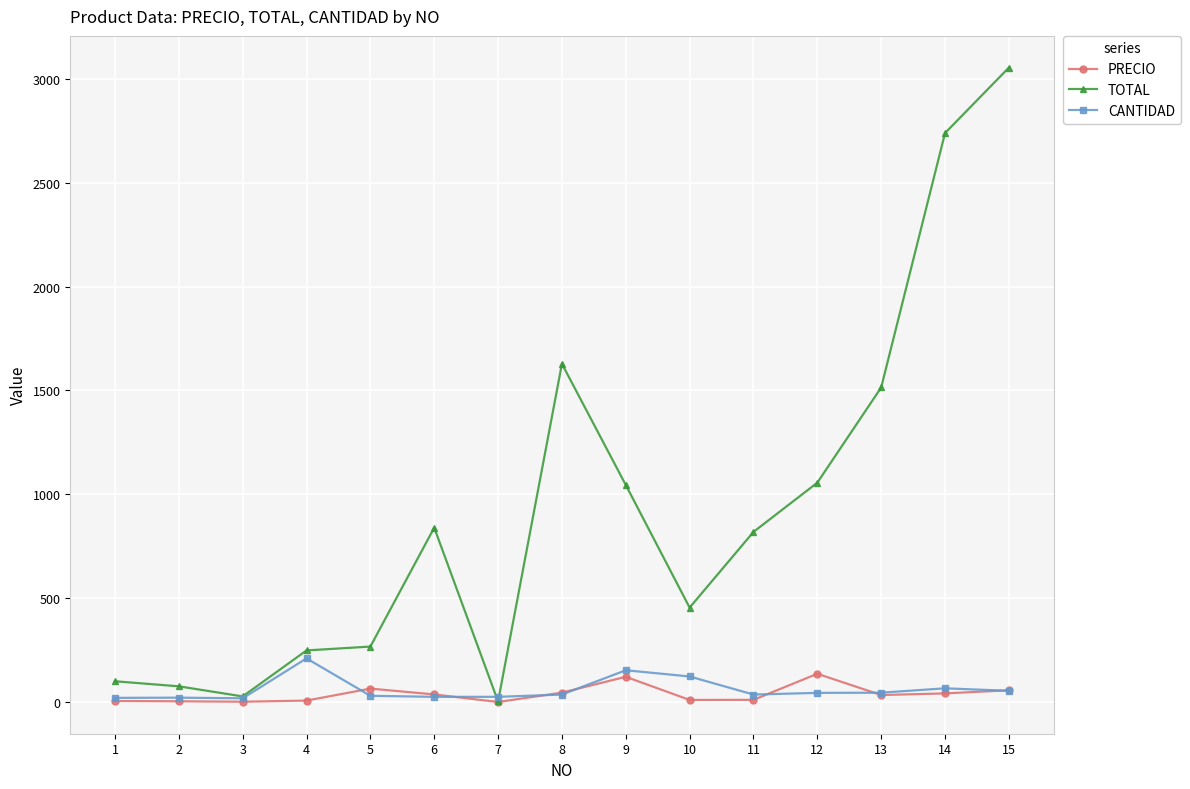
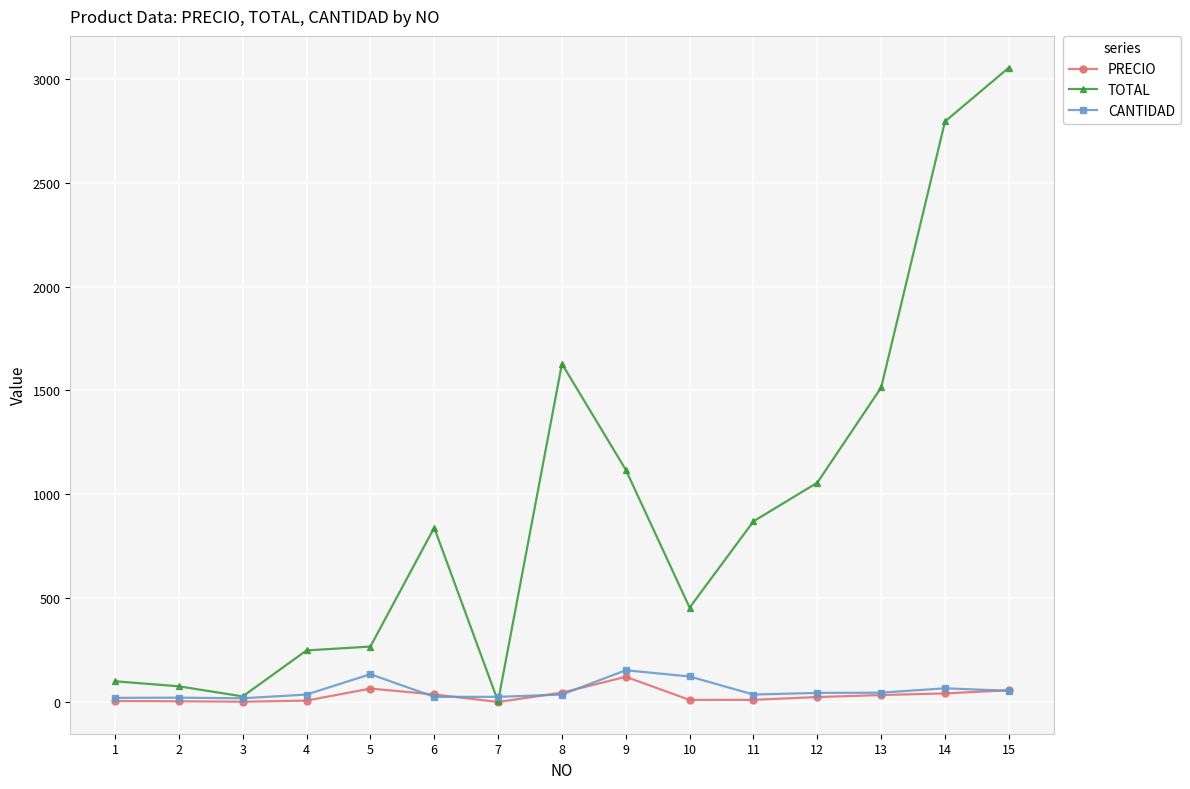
  {
    "PRECIO": {
      "1": 10,
      "2": 0,
      "3": 0,
      "4": 10,
      "5": 60,
      "9": 120,
      "10": 10,
      "11": 10,
-     "12": 140,
+     "12": 20,
      "14": 40
    },
    "TOTAL": {
      "1": 100,
      "2": 80,
      "4": 250,
      "5": 270,
      "6": 840,
      "8": 1630,
-     "9": 1040,
+     "9": 1120,
      "10": 450,
-     "11": 820,
+     "11": 870,
      "12": 1060,
      "13": 1510,
-     "14": 2740,
+     "14": 2800,
      "15": 3050
    },
    "CANTIDAD": {
      "1": 20,
      "2": 20,
-     "4": 210,
-     "5": 30,
+     "4": 40,
+     "5": 130,
      "7": 30,
      "9": 150,
      "10": 120,
      "11": 40,
      "12": 40,
      "14": 70
    }
  }
